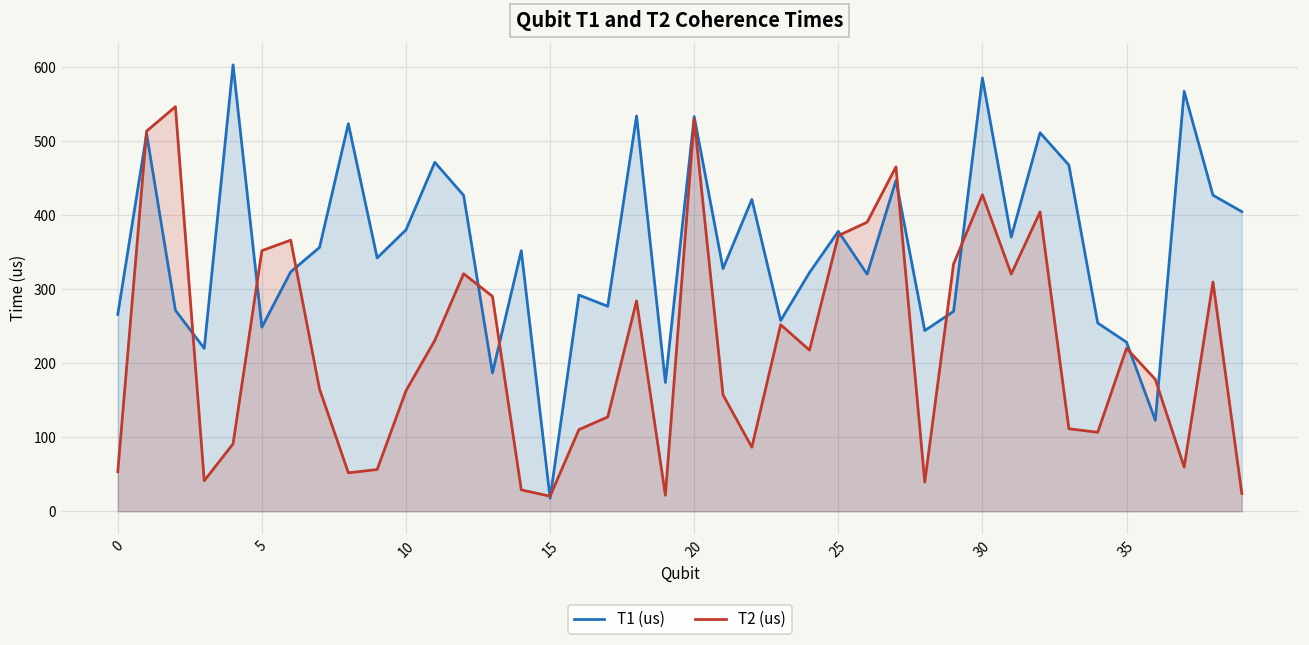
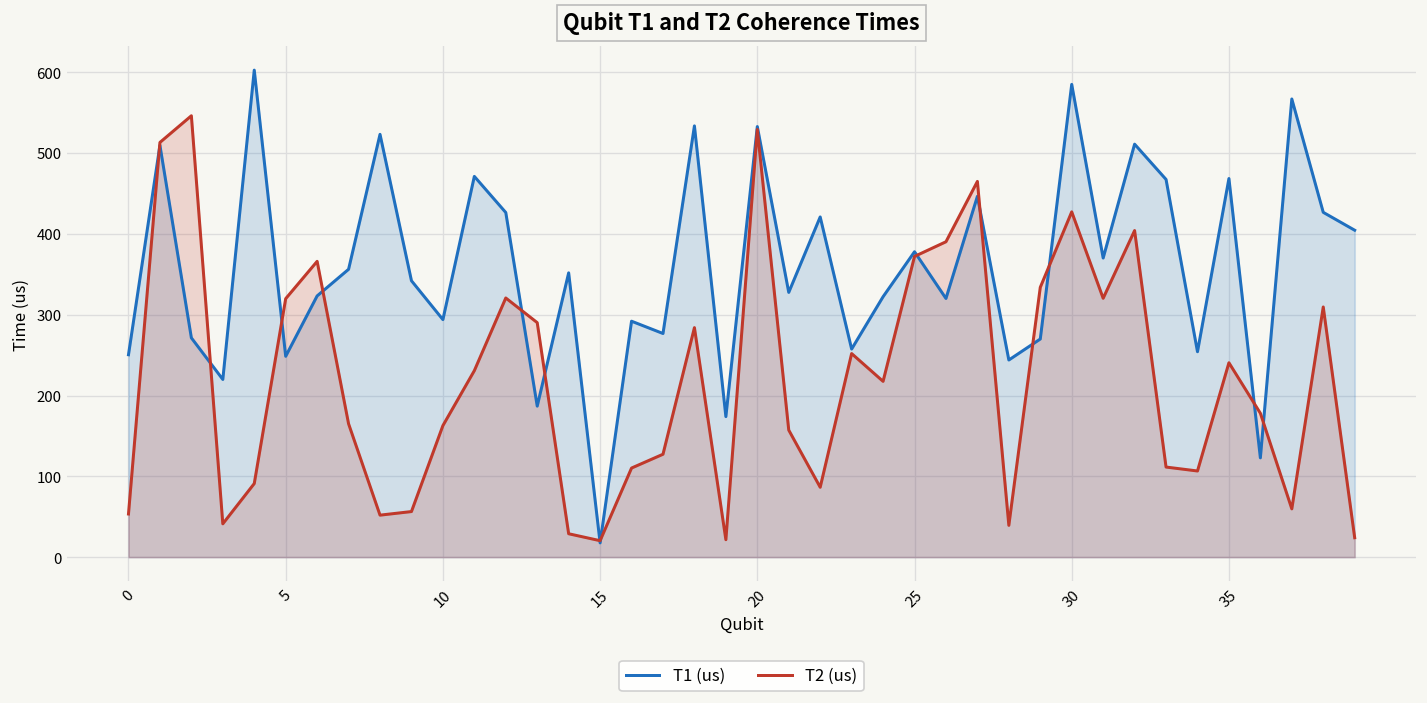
  {
    "T1 (us)": {
-     "0": 270,
+     "0": 250,
      "5": 250,
-     "10": 380,
+     "10": 290,
      "25": 380,
      "30": 580,
-     "35": 230
+     "35": 470
    },
    "T2 (us)": {
      "0": 50,
-     "5": 350,
+     "5": 320,
      "10": 160,
      "25": 370,
      "30": 430,
-     "35": 220
+     "35": 240
    }
  }
